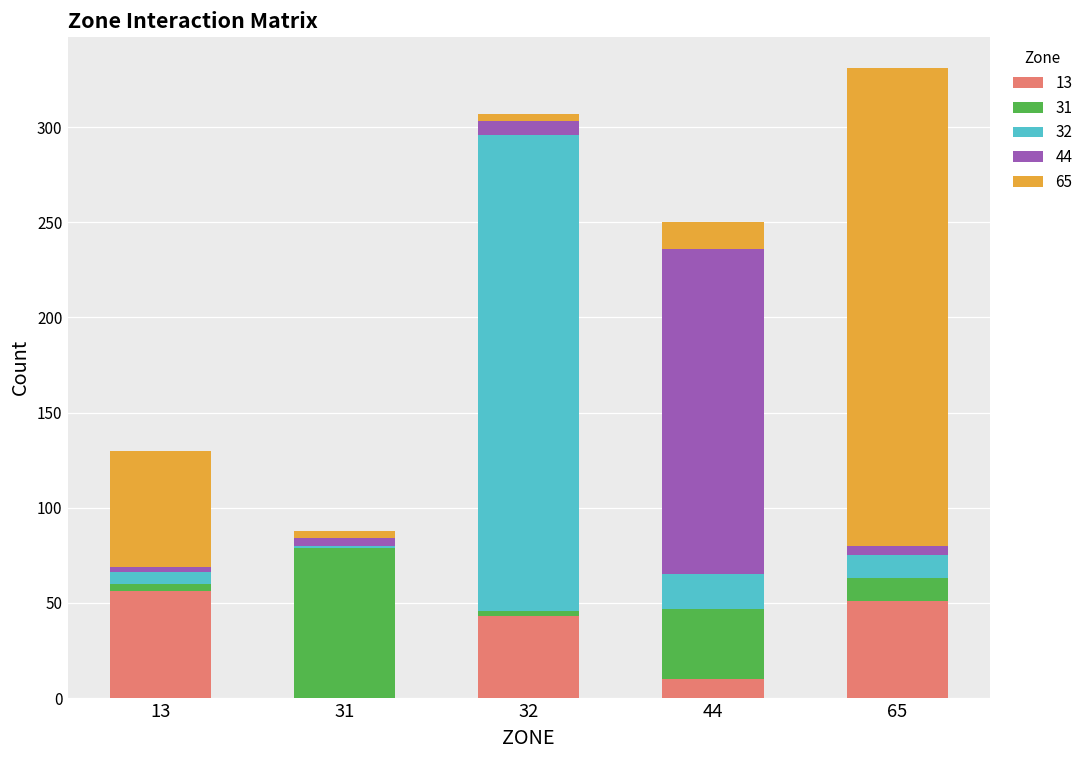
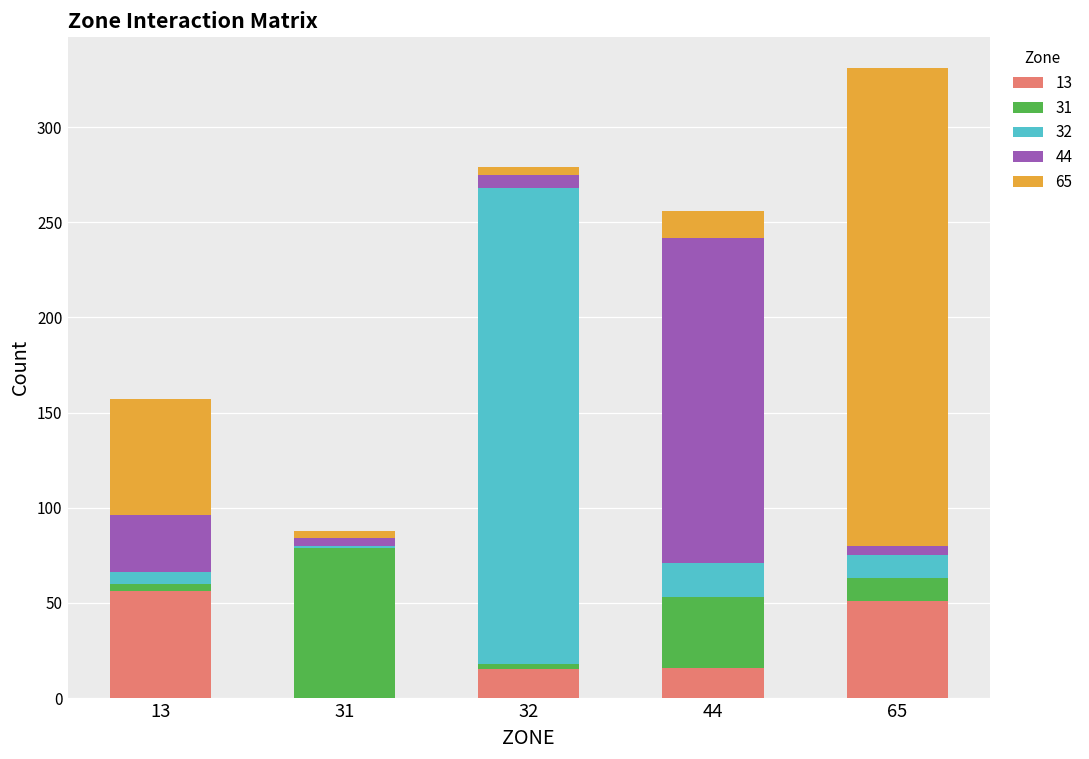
  {
    "13": {
      "13": 56,
      "31": 0,
-     "32": 43,
-     "44": 10,
+     "32": 15,
+     "44": 16,
      "65": 51
    },
    "31": {
      "13": 4,
      "31": 79,
      "32": 3,
      "44": 37,
      "65": 12
    },
    "32": {
      "13": 6,
      "32": 250,
      "44": 18,
      "65": 12
    },
    "44": {
-     "13": 3,
+     "13": 30,
      "31": 4,
      "32": 7,
      "44": 171,
      "65": 5
    },
    "65": {
      "13": 61,
      "31": 4,
      "32": 4,
      "44": 14,
      "65": 251
    }
  }
